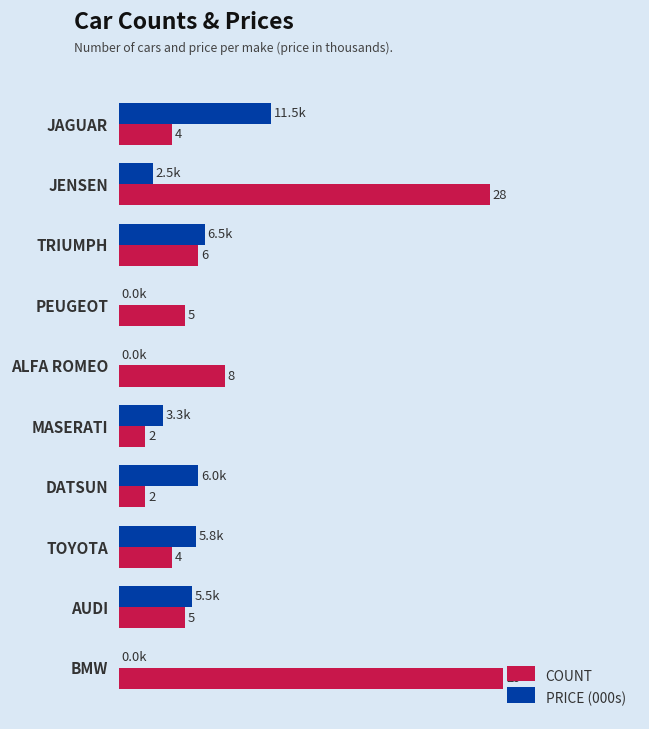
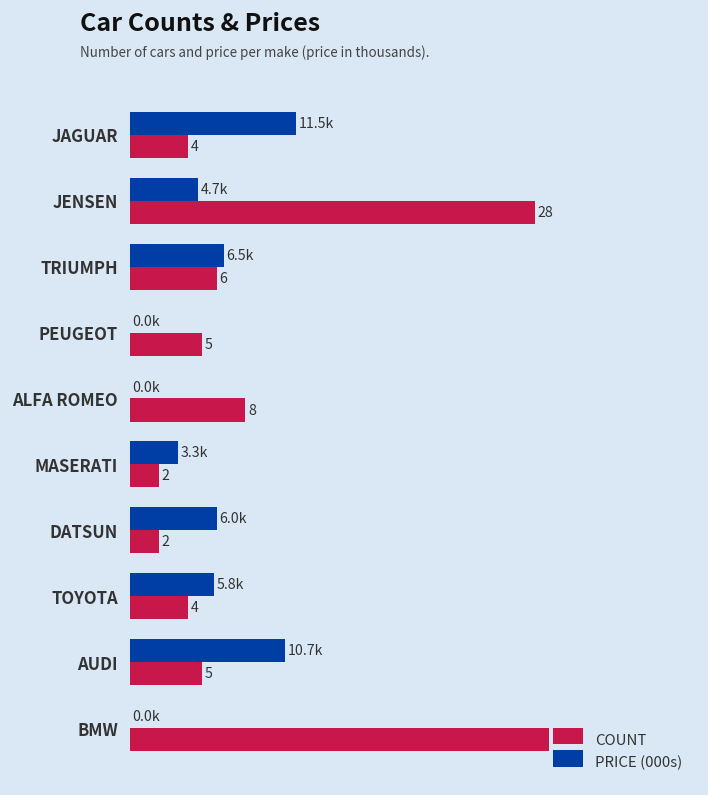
  {
    "COUNT": {
      "JAGUAR": "4",
      "JENSEN": "28",
      "TRIUMPH": "6",
      "PEUGEOT": "5",
      "ALFA ROMEO": "8",
      "MASERATI": "2",
      "DATSUN": "2",
      "TOYOTA": "4",
      "AUDI": "5",
      "BMW": "29"
    },
    "PRICE (000s)": {
      "JAGUAR": "11.5k",
-     "JENSEN": "2.5k",
+     "JENSEN": "4.7k",
      "TRIUMPH": "6.5k",
      "PEUGEOT": "0.0k",
      "ALFA ROMEO": "0.0k",
      "MASERATI": "3.3k",
      "DATSUN": "6.0k",
      "TOYOTA": "5.8k",
-     "AUDI": "5.5k",
+     "AUDI": "10.7k",
      "BMW": "0.0k"
    }
  }
